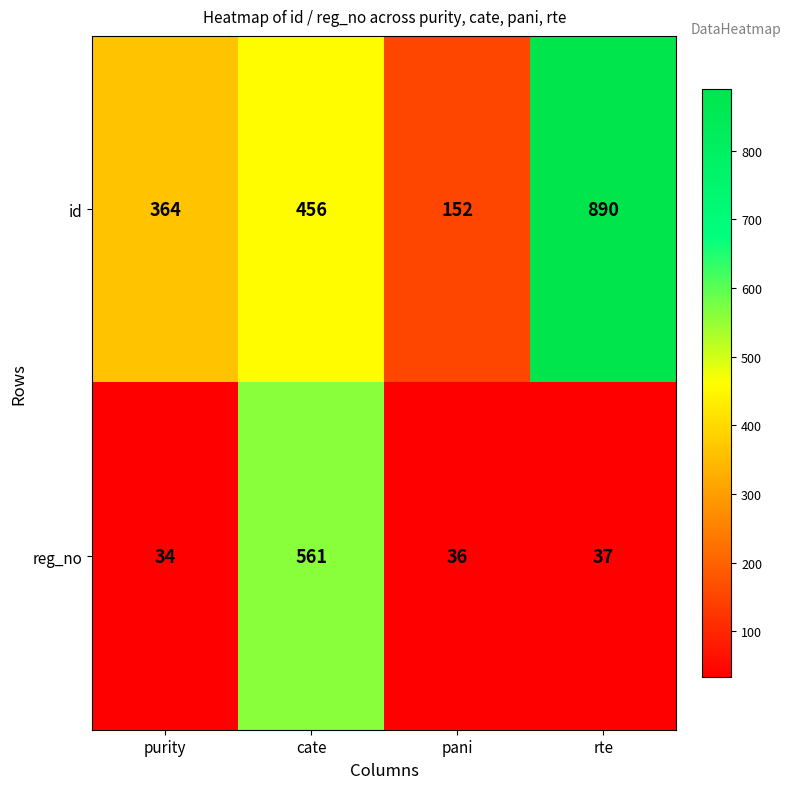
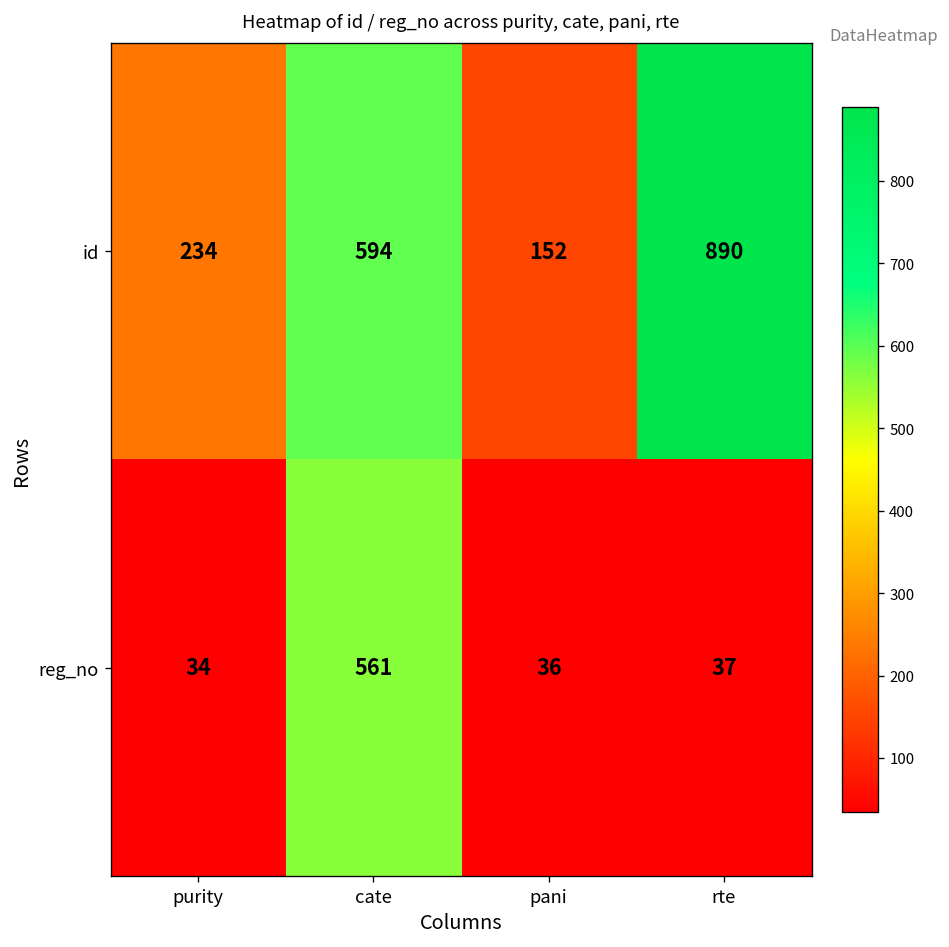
  {
    "id": {
-     "purity": 364,
-     "cate": 456,
+     "purity": 234,
+     "cate": 594,
      "pani": 152,
      "rte": 890
    },
    "reg_no": {
      "purity": 34,
      "cate": 561,
      "pani": 36,
      "rte": 37
    }
  }
